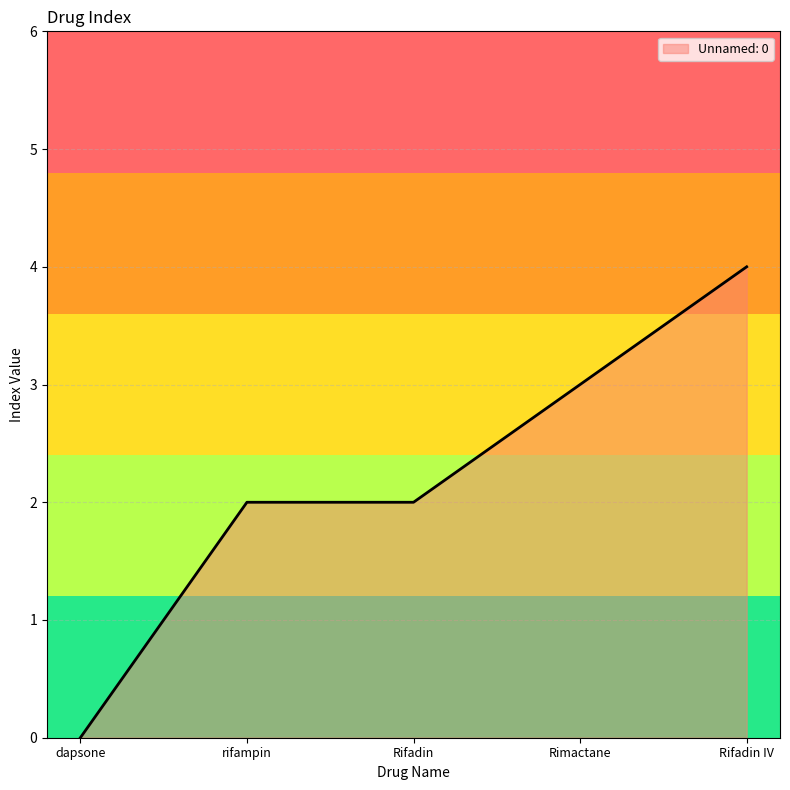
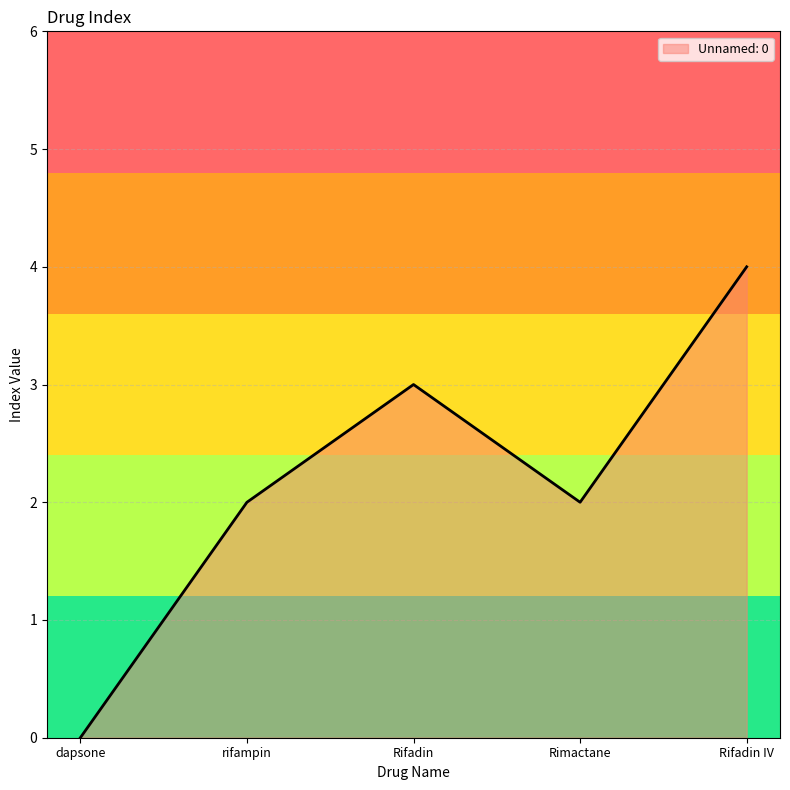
  {
    "dapsone": 0,
    "rifampin": 2,
-   "Rifadin": 2,
-   "Rimactane": 3,
+   "Rifadin": 3,
+   "Rimactane": 2,
    "Rifadin IV": 4
  }
